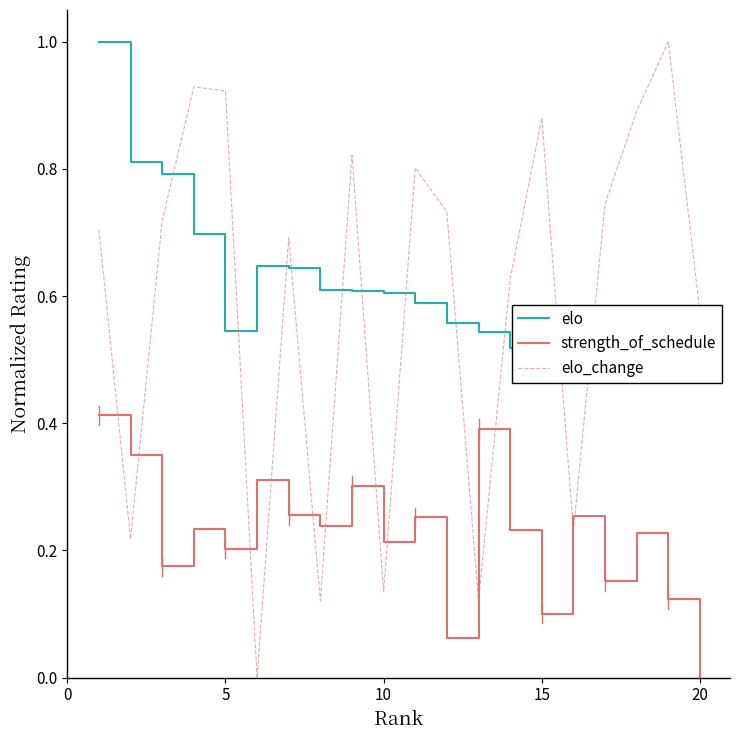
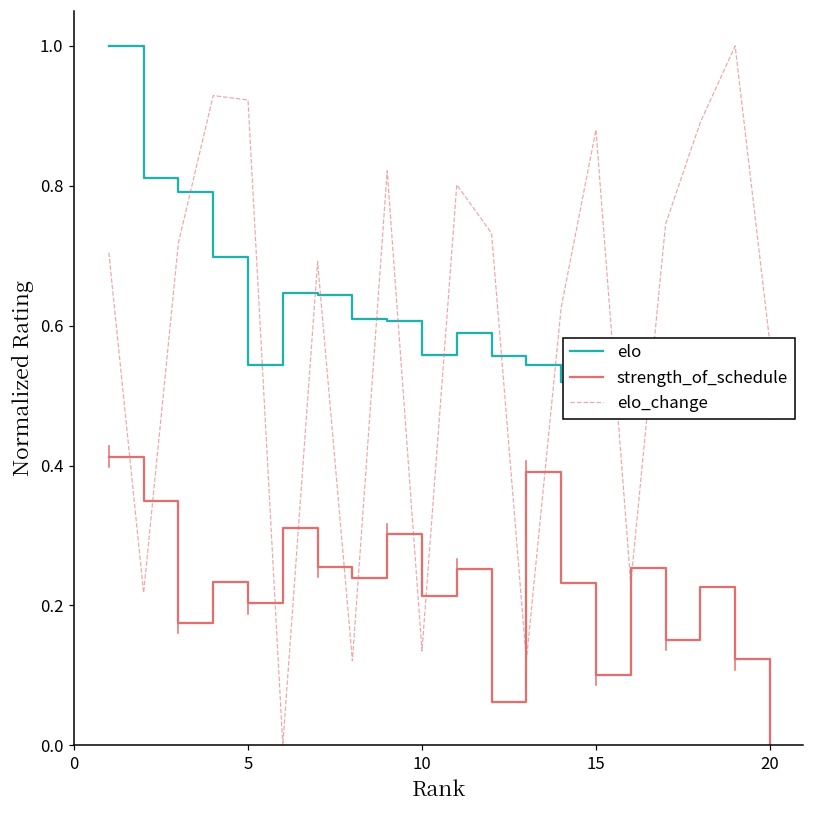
  {
    "elo": {
      "5": 0.54,
-     "10": 0.61
+     "10": 0.56
    }
  }
